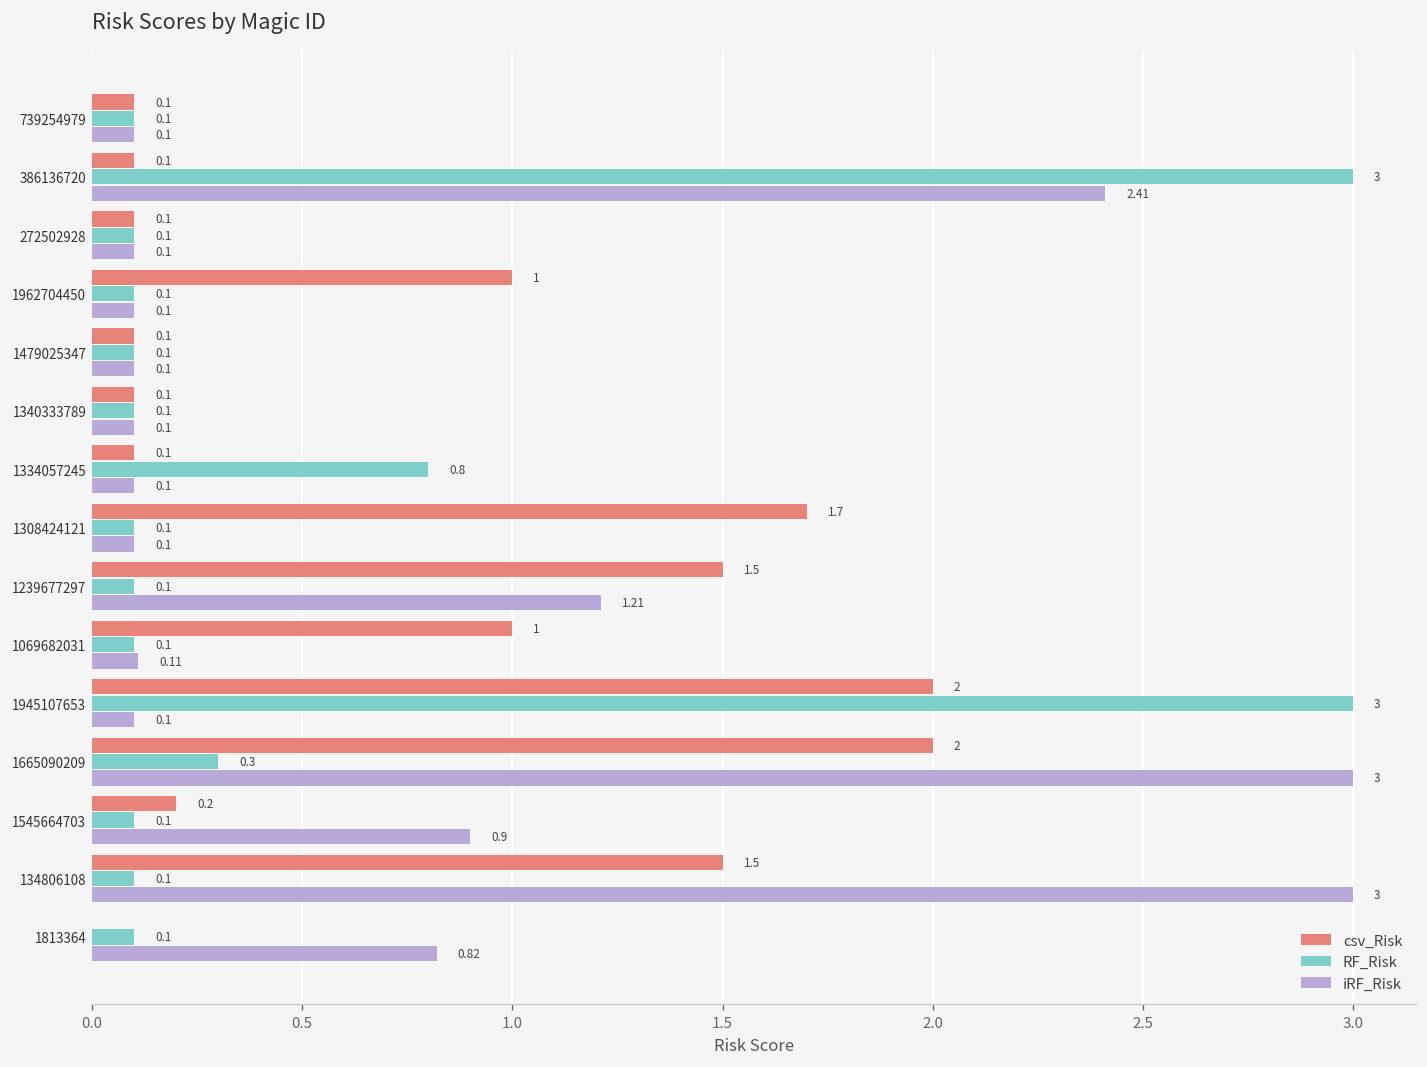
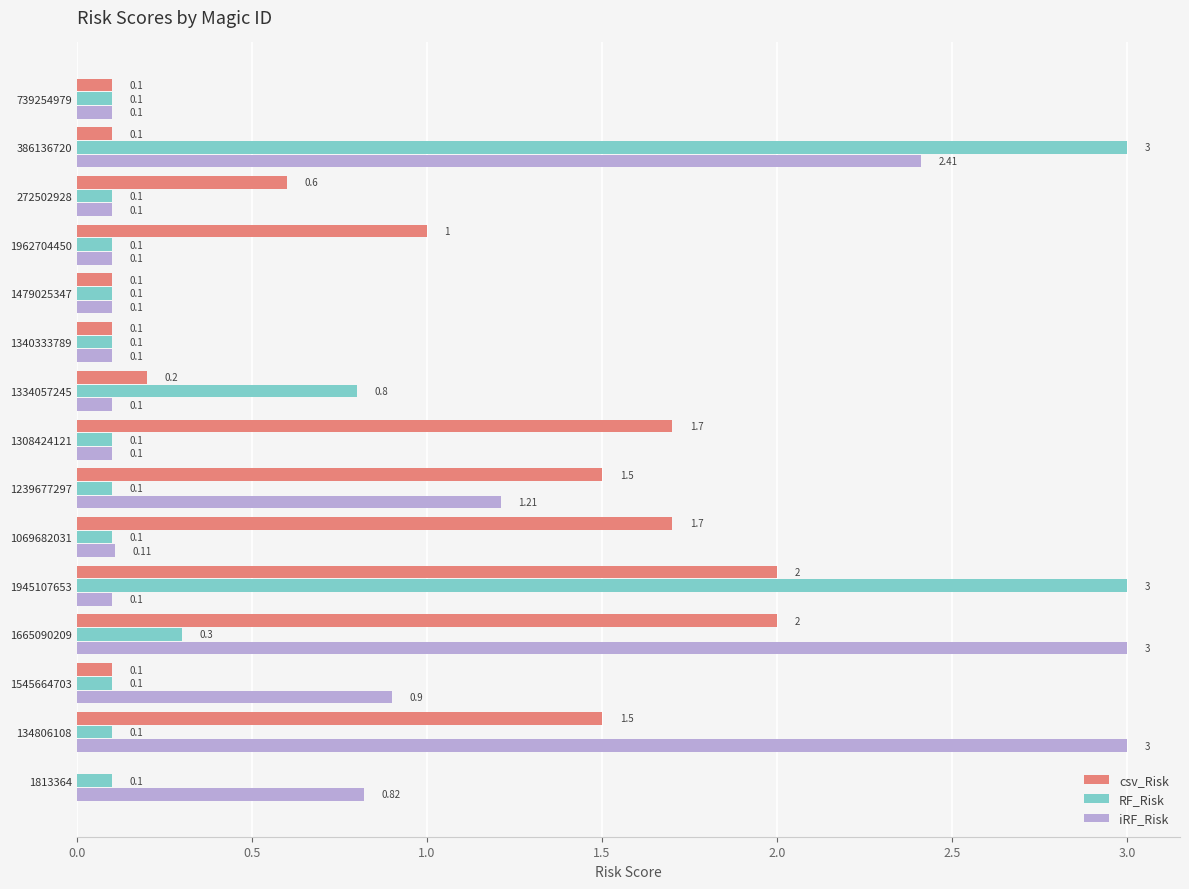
  {
    "csv_Risk": {
      "739254979": 0.1,
      "386136720": 0.1,
-     "272502928": 0.1,
+     "272502928": 0.6,
      "1962704450": 1,
      "1479025347": 0.1,
      "1340333789": 0.1,
-     "1334057245": 0.1,
+     "1334057245": 0.2,
      "1308424121": 1.7,
      "1239677297": 1.5,
-     "1069682031": 1,
+     "1069682031": 1.7,
      "1945107653": 2,
      "1665090209": 2,
-     "1545664703": 0.2,
+     "1545664703": 0.1,
      "134806108": 1.5
    },
    "RF_Risk": {
      "739254979": 0.1,
      "386136720": 3,
      "272502928": 0.1,
      "1962704450": 0.1,
      "1479025347": 0.1,
      "1340333789": 0.1,
      "1334057245": 0.8,
      "1308424121": 0.1,
      "1239677297": 0.1,
      "1945107653": 3,
      "1665090209": 0.3,
      "1545664703": 0.1,
      "134806108": 0.1,
      "1813364": 0.1
    },
    "iRF_Risk": {
      "739254979": 0.1,
      "386136720": 2.41,
      "272502928": 0.1,
      "1962704450": 0.1,
      "1479025347": 0.1,
      "1340333789": 0.1,
      "1334057245": 0.1,
      "1308424121": 0.1,
      "1239677297": 1.21,
      "1069682031": 0.1,
      "1945107653": 0.1,
      "1665090209": 3,
      "1545664703": 0.9,
      "134806108": 3,
      "1813364": 0.82
    }
  }
